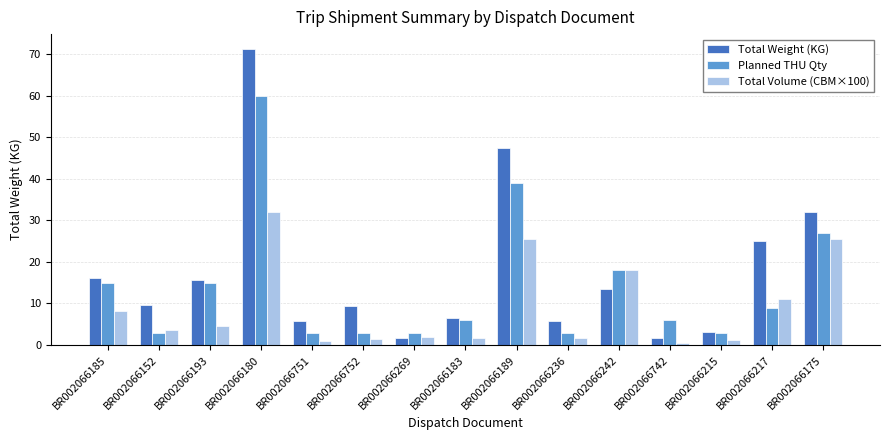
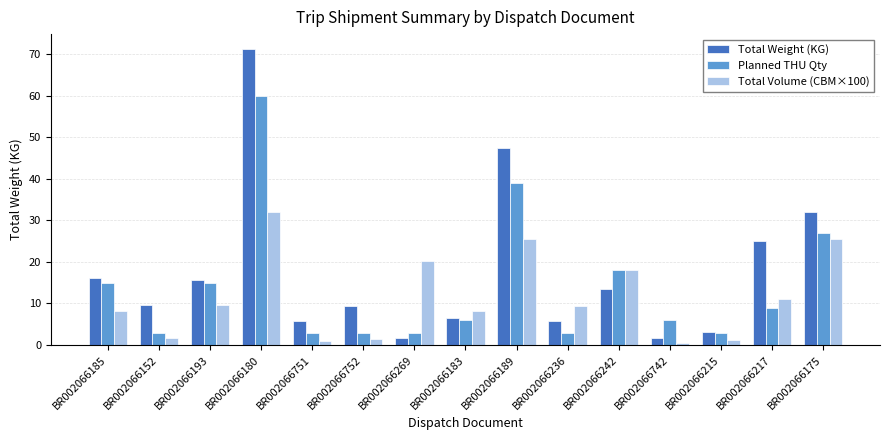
  {
    "Total Volume (CBM×100)": {
      "BR002066185": 8,
-     "BR002066152": 4,
-     "BR002066193": 5,
+     "BR002066152": 2,
+     "BR002066193": 10,
      "BR002066180": 32,
      "BR002066751": 1,
      "BR002066752": 2,
-     "BR002066269": 2,
-     "BR002066183": 2,
+     "BR002066269": 20,
+     "BR002066183": 8,
      "BR002066189": 25,
-     "BR002066236": 2,
+     "BR002066236": 10,
      "BR002066242": 18,
      "BR002066215": 1,
      "BR002066217": 11,
      "BR002066175": 25
    }
  }
